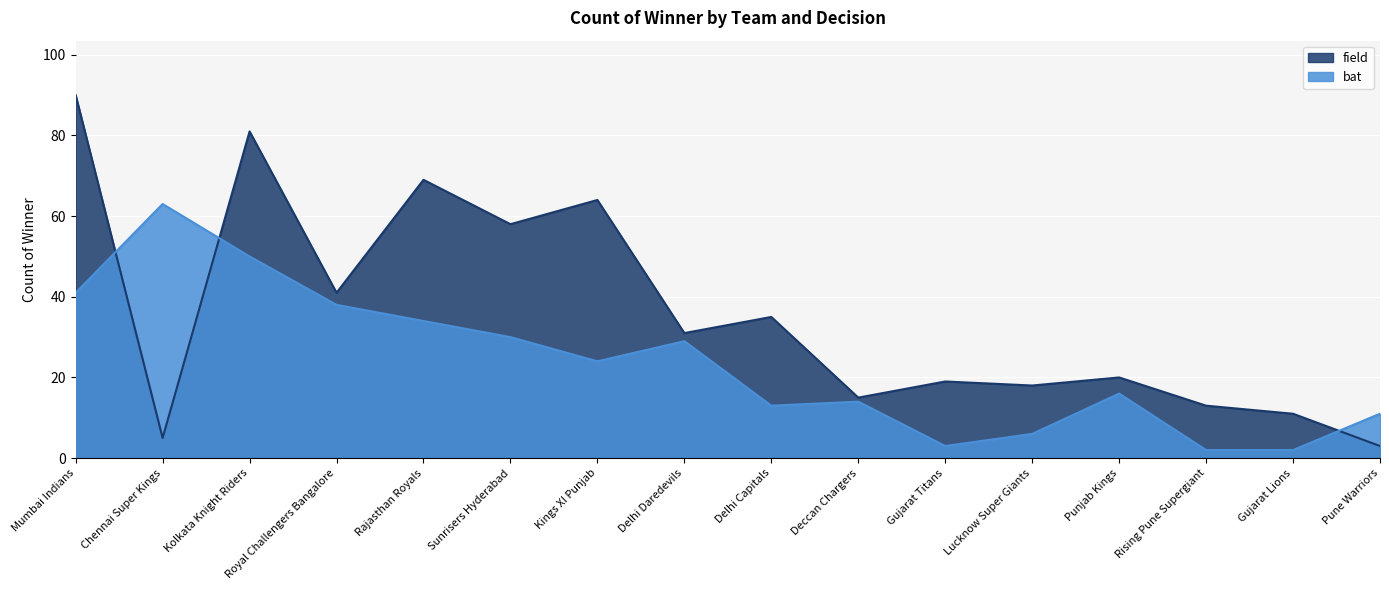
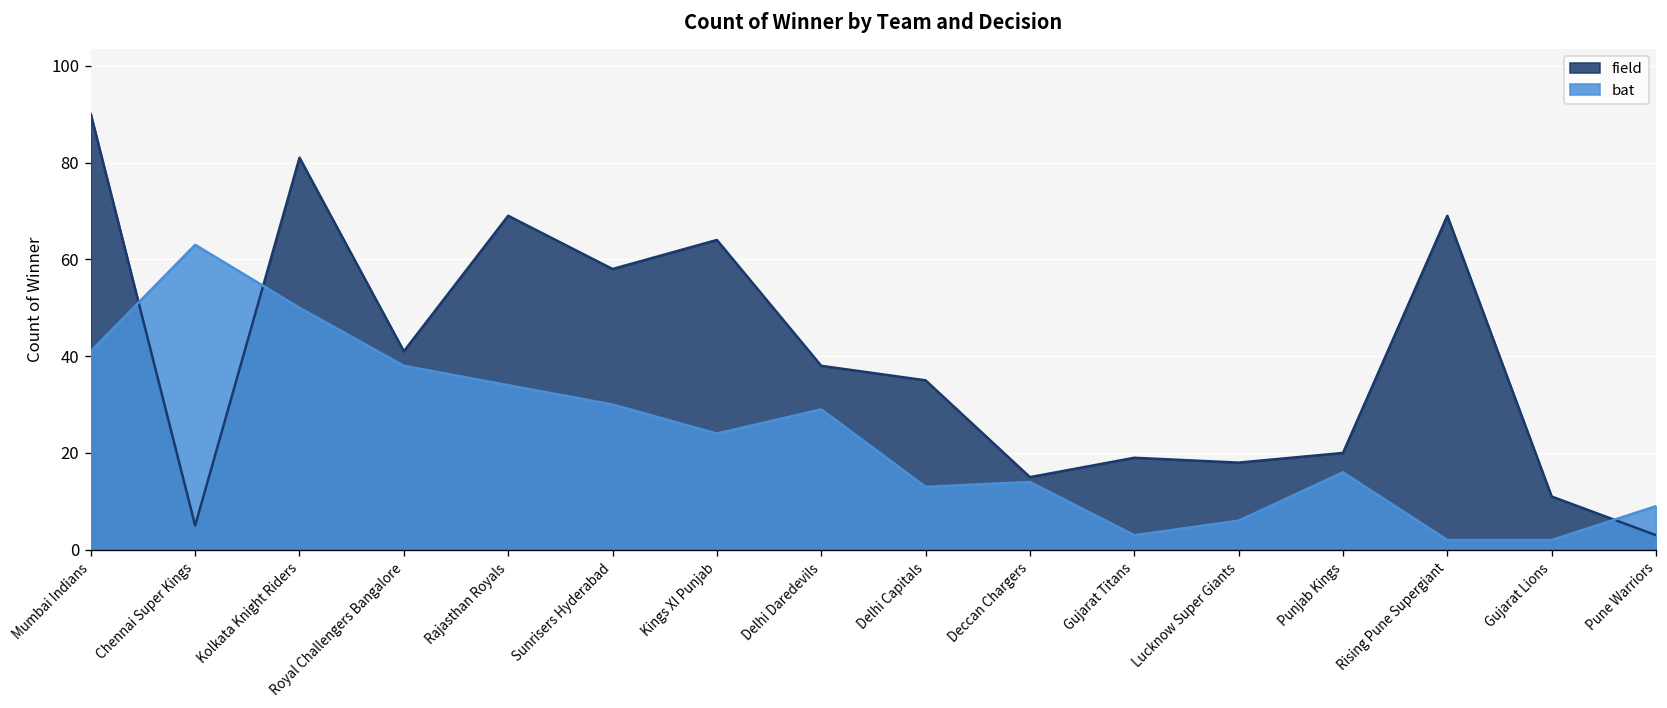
  {
    "field": {
      "Mumbai Indians": 90,
      "Chennai Super Kings": 5,
      "Kolkata Knight Riders": 81,
      "Royal Challengers Bangalore": 41,
      "Rajasthan Royals": 69,
      "Sunrisers Hyderabad": 58,
      "Kings XI Punjab": 64,
-     "Delhi Daredevils": 31,
+     "Delhi Daredevils": 38,
      "Delhi Capitals": 35,
      "Deccan Chargers": 15,
      "Gujarat Titans": 19,
      "Lucknow Super Giants": 18,
      "Punjab Kings": 20,
-     "Rising Pune Supergiant": 13,
+     "Rising Pune Supergiant": 69,
      "Gujarat Lions": 11,
      "Pune Warriors": 3
    },
    "bat": {
      "Mumbai Indians": 41,
      "Chennai Super Kings": 63,
      "Kolkata Knight Riders": 50,
      "Royal Challengers Bangalore": 38,
      "Rajasthan Royals": 34,
      "Sunrisers Hyderabad": 30,
      "Kings XI Punjab": 24,
      "Delhi Daredevils": 29,
      "Delhi Capitals": 13,
      "Deccan Chargers": 14,
      "Gujarat Titans": 3,
      "Lucknow Super Giants": 6,
      "Punjab Kings": 16,
      "Rising Pune Supergiant": 2,
      "Gujarat Lions": 2,
-     "Pune Warriors": 11
+     "Pune Warriors": 9
    }
  }
